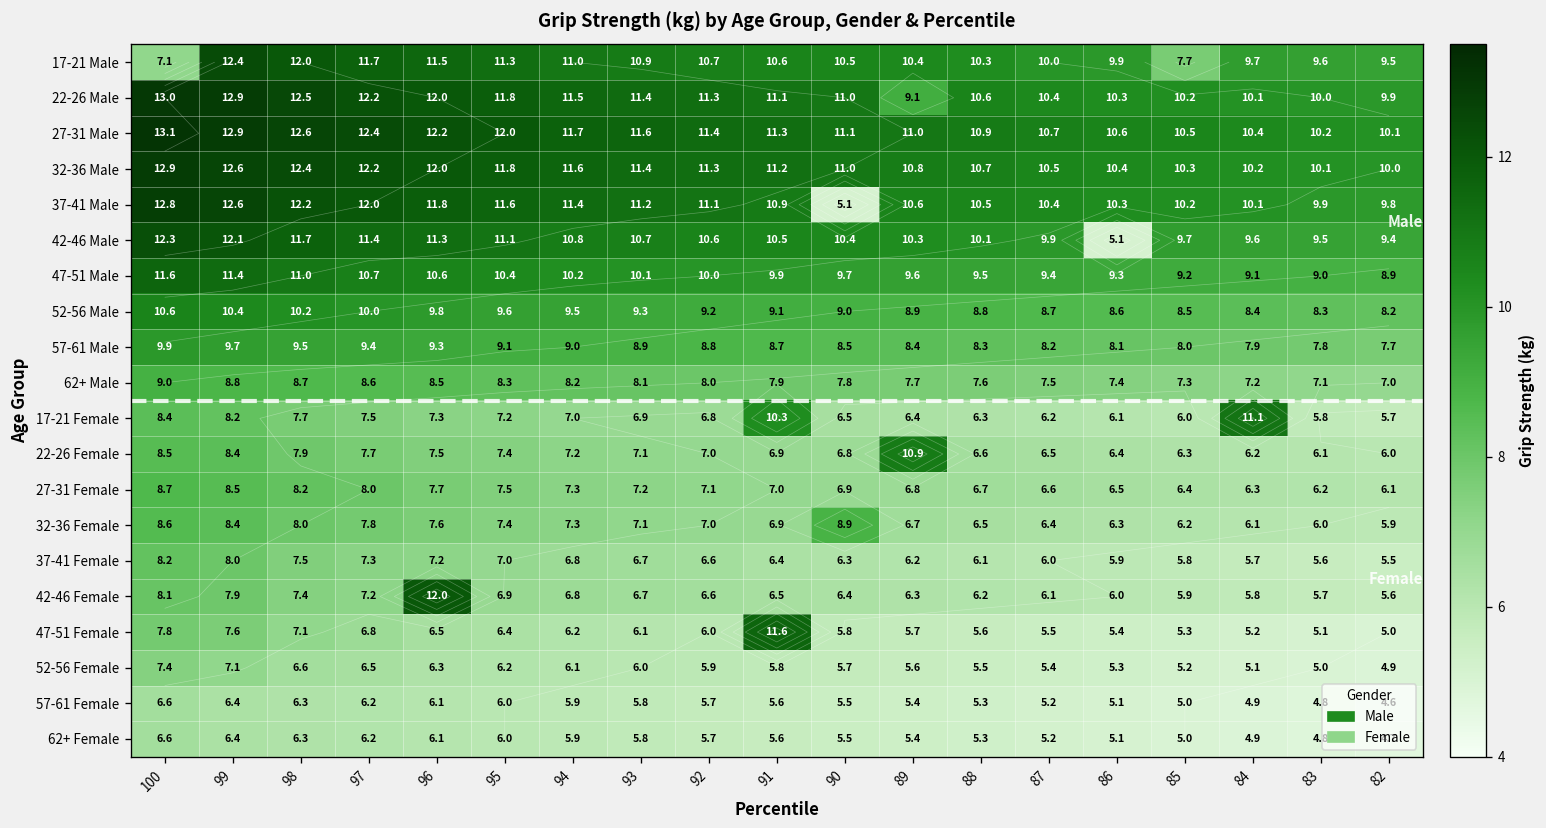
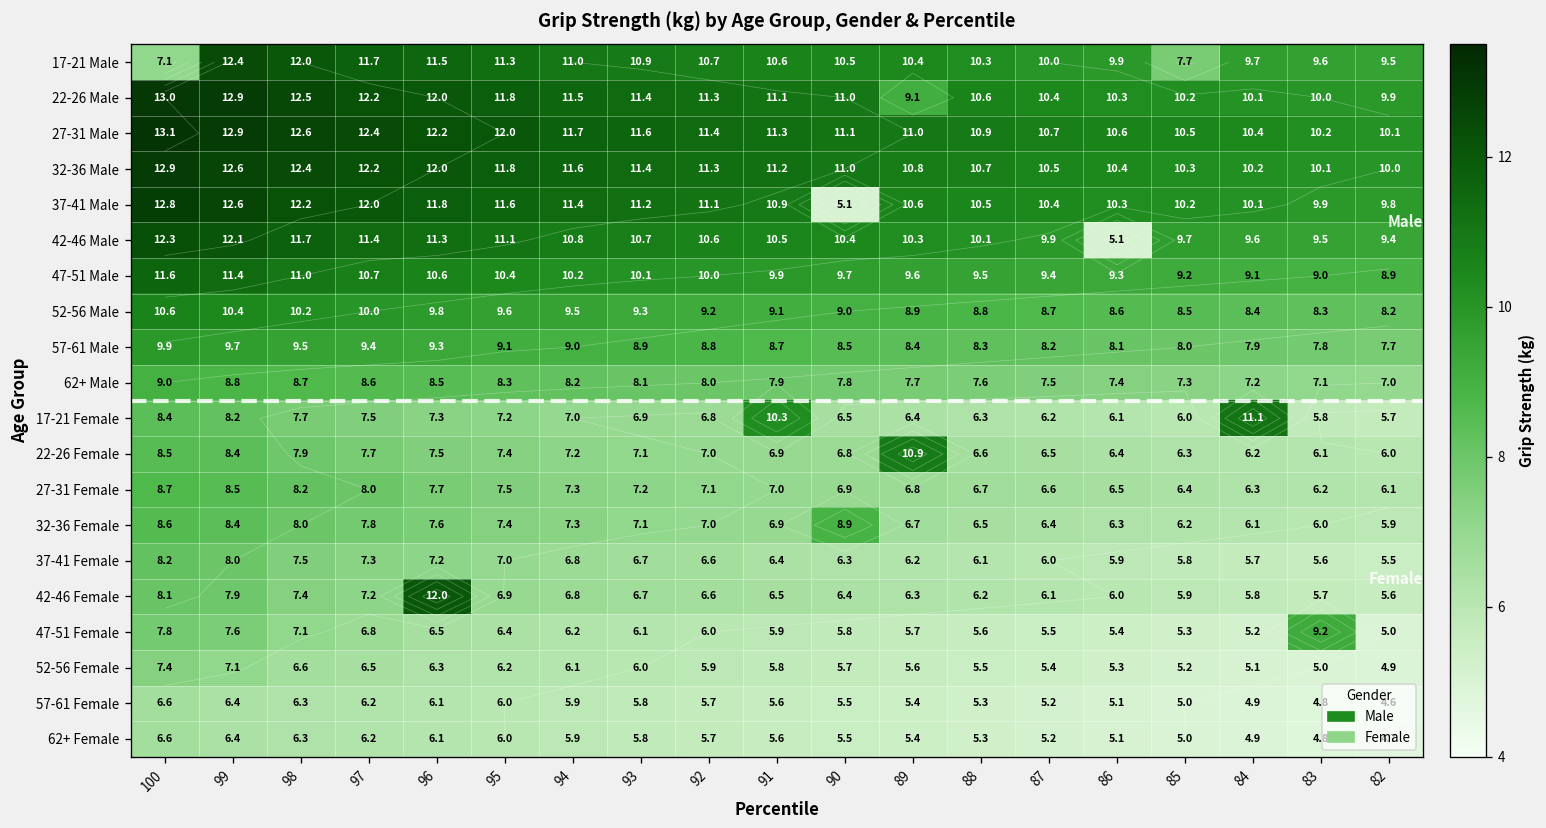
  {
    "47-51 Female": {
      "100": 7.8,
      "99": 7.6,
      "98": 7.1,
      "97": 6.8,
      "96": 6.5,
      "95": 6.4,
      "94": 6.2,
      "93": 6.1,
      "92": 6.0,
-     "91": 11.6,
+     "91": 5.9,
      "90": 5.8,
      "89": 5.7,
      "88": 5.6,
      "87": 5.5,
      "86": 5.4,
      "85": 5.3,
      "84": 5.2,
-     "83": 5.1,
+     "83": 9.2,
      "82": 5.0
    }
  }
